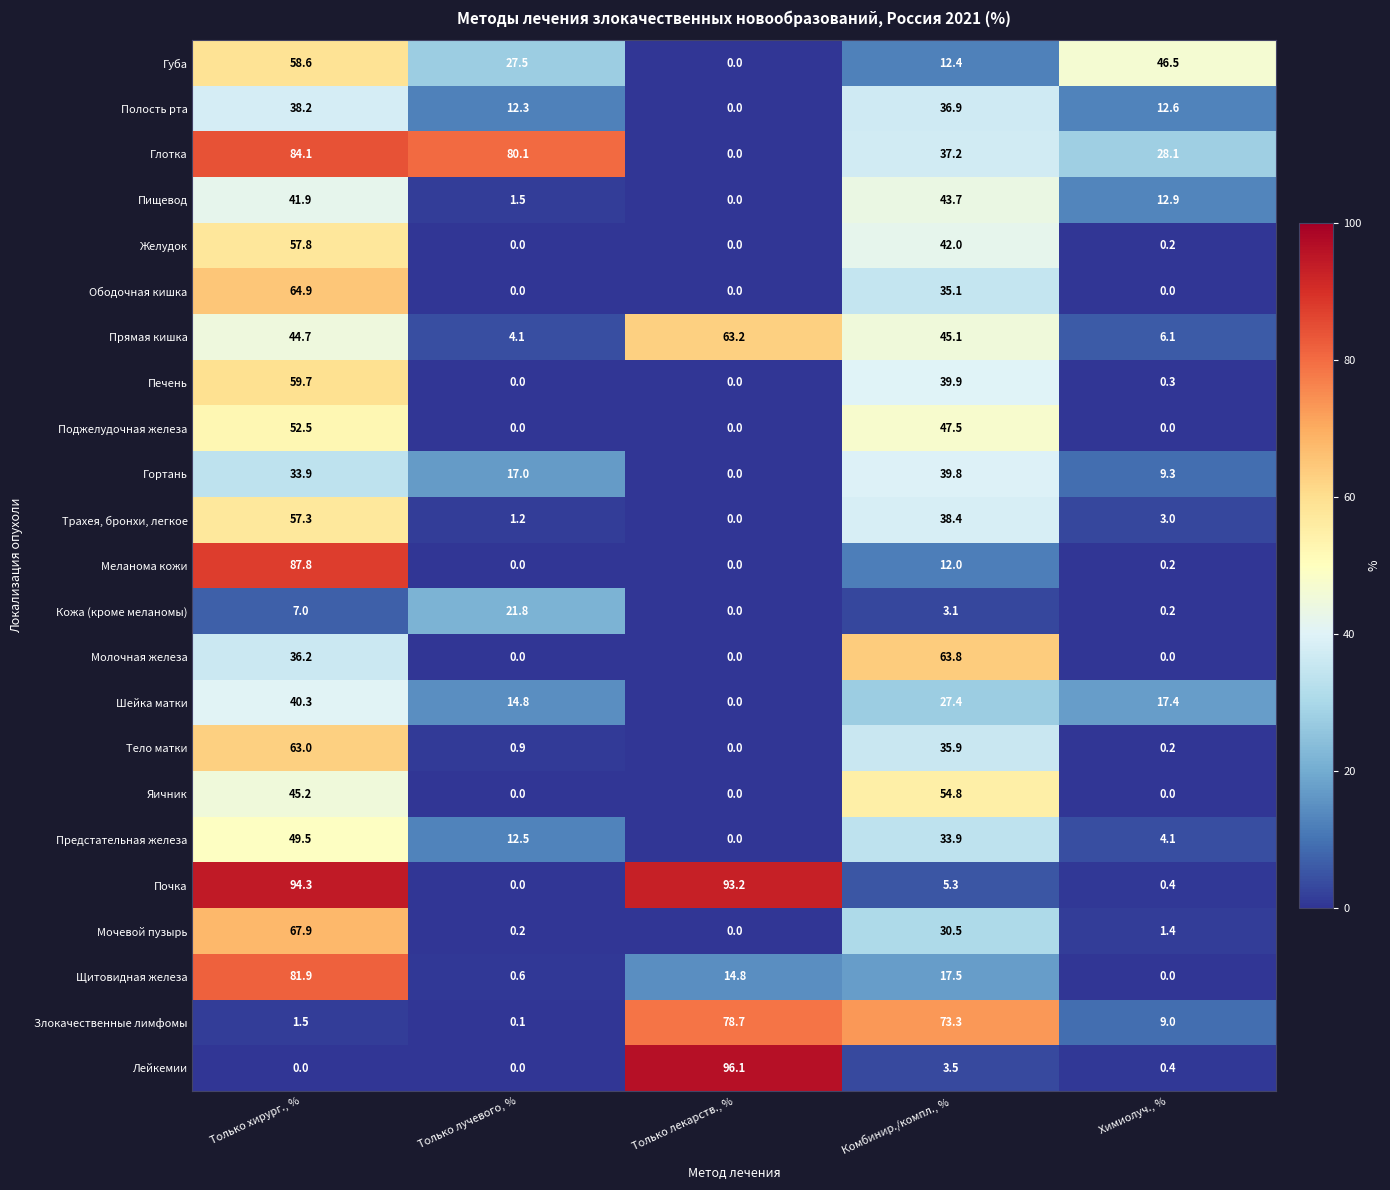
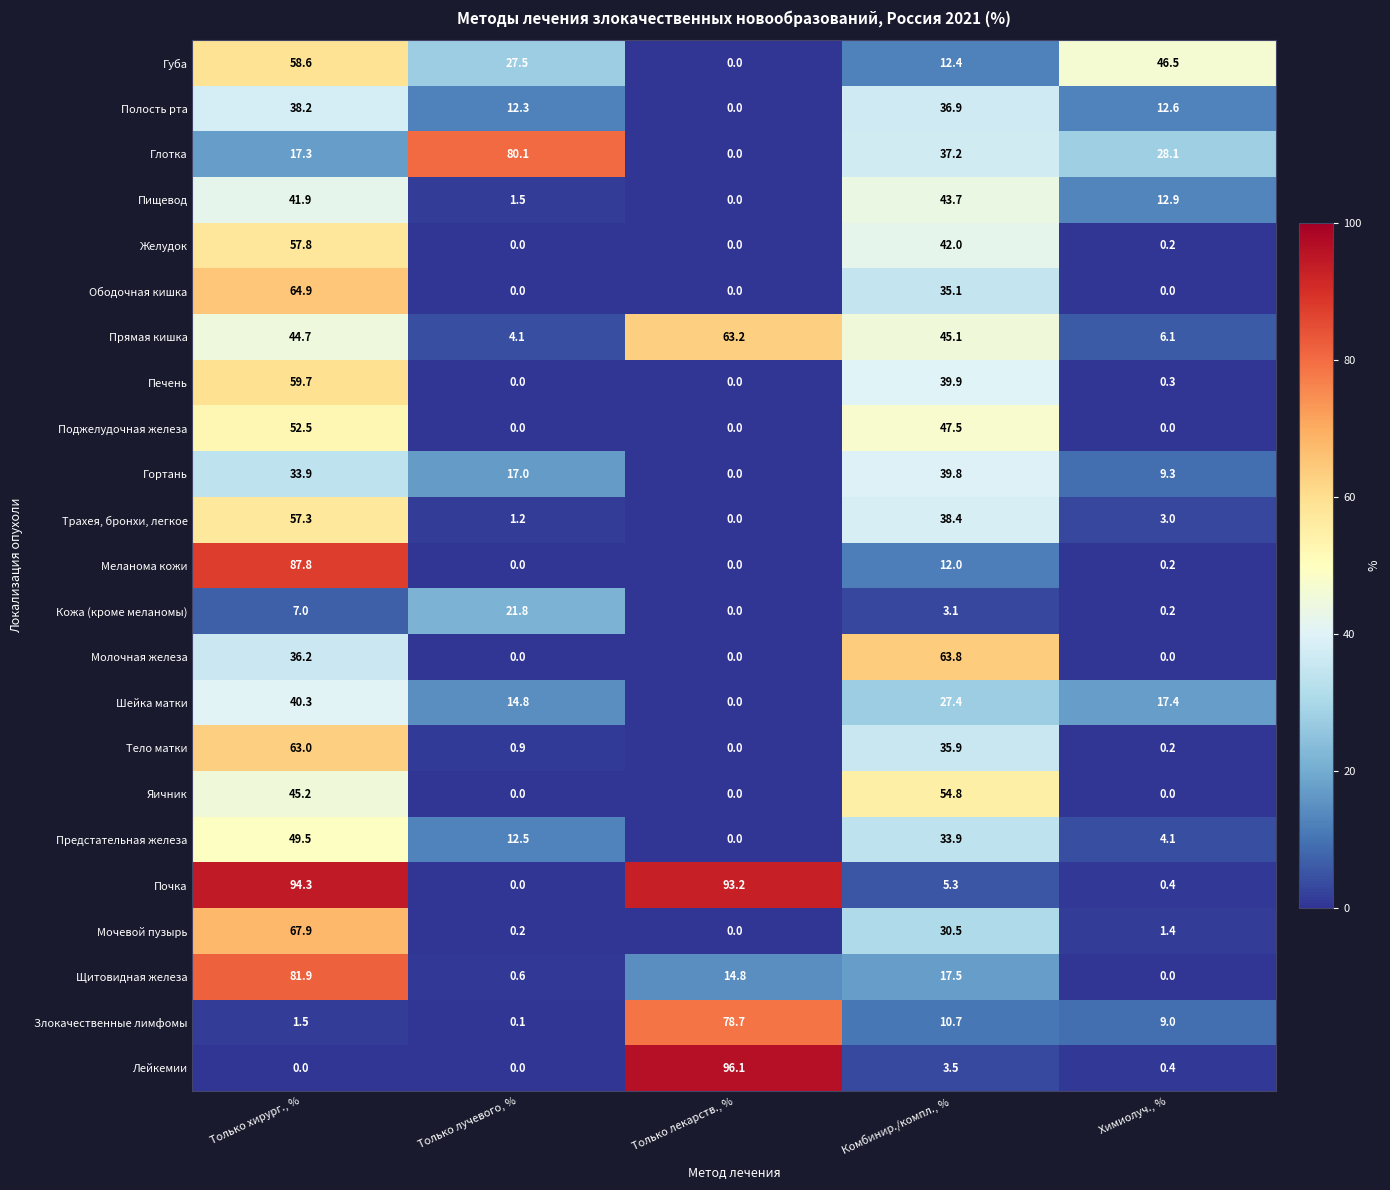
  {
    "Губа": {
      "Только хирург., %": 58.6,
      "Только лучевого, %": 27.5,
      "Только лекарств., %": 0.0,
      "Комбинир./компл., %": 12.4,
      "Химиолуч., %": 46.5
    },
    "Полость рта": {
      "Только хирург., %": 38.2,
      "Только лучевого, %": 12.3,
      "Только лекарств., %": 0.0,
      "Комбинир./компл., %": 36.9,
      "Химиолуч., %": 12.6
    },
    "Глотка": {
-     "Только хирург., %": 84.1,
+     "Только хирург., %": 17.3,
      "Только лучевого, %": 80.1,
      "Только лекарств., %": 0.0,
      "Комбинир./компл., %": 37.2,
      "Химиолуч., %": 28.1
    },
    "Пищевод": {
      "Только хирург., %": 41.9,
      "Только лучевого, %": 1.5,
      "Только лекарств., %": 0.0,
      "Комбинир./компл., %": 43.7,
      "Химиолуч., %": 12.9
    },
    "Желудок": {
      "Только хирург., %": 57.8,
      "Только лучевого, %": 0.0,
      "Только лекарств., %": 0.0,
      "Комбинир./компл., %": 42.0,
      "Химиолуч., %": 0.2
    },
    "Ободочная кишка": {
      "Только хирург., %": 64.9,
      "Только лучевого, %": 0.0,
      "Только лекарств., %": 0.0,
      "Комбинир./компл., %": 35.1,
      "Химиолуч., %": 0.0
    },
    "Прямая кишка": {
      "Только хирург., %": 44.7,
      "Только лучевого, %": 4.1,
      "Только лекарств., %": 63.2,
      "Комбинир./компл., %": 45.1,
      "Химиолуч., %": 6.1
    },
    "Печень": {
      "Только хирург., %": 59.7,
      "Только лучевого, %": 0.0,
      "Только лекарств., %": 0.0,
      "Комбинир./компл., %": 39.9,
      "Химиолуч., %": 0.3
    },
    "Поджелудочная железа": {
      "Только хирург., %": 52.5,
      "Только лучевого, %": 0.0,
      "Только лекарств., %": 0.0,
      "Комбинир./компл., %": 47.5,
      "Химиолуч., %": 0.0
    },
    "Гортань": {
      "Только хирург., %": 33.9,
      "Только лучевого, %": 17.0,
      "Только лекарств., %": 0.0,
      "Комбинир./компл., %": 39.8,
      "Химиолуч., %": 9.3
    },
    "Трахея, бронхи, легкое": {
      "Только хирург., %": 57.3,
      "Только лучевого, %": 1.2,
      "Только лекарств., %": 0.0,
      "Комбинир./компл., %": 38.4,
      "Химиолуч., %": 3.0
    },
    "Меланома кожи": {
      "Только хирург., %": 87.8,
      "Только лучевого, %": 0.0,
      "Только лекарств., %": 0.0,
      "Комбинир./компл., %": 12.0,
      "Химиолуч., %": 0.2
    },
    "Кожа (кроме меланомы)": {
      "Только хирург., %": 7.0,
      "Только лучевого, %": 21.8,
      "Только лекарств., %": 0.0,
      "Комбинир./компл., %": 3.1,
      "Химиолуч., %": 0.2
    },
    "Молочная железа": {
      "Только хирург., %": 36.2,
      "Только лучевого, %": 0.0,
      "Только лекарств., %": 0.0,
      "Комбинир./компл., %": 63.8,
      "Химиолуч., %": 0.0
    },
    "Шейка матки": {
      "Только хирург., %": 40.3,
      "Только лучевого, %": 14.8,
      "Только лекарств., %": 0.0,
      "Комбинир./компл., %": 27.4,
      "Химиолуч., %": 17.4
    },
    "Тело матки": {
      "Только хирург., %": 63.0,
      "Только лучевого, %": 0.9,
      "Только лекарств., %": 0.0,
      "Комбинир./компл., %": 35.9,
      "Химиолуч., %": 0.2
    },
    "Яичник": {
      "Только хирург., %": 45.2,
      "Только лучевого, %": 0.0,
      "Только лекарств., %": 0.0,
      "Комбинир./компл., %": 54.8,
      "Химиолуч., %": 0.0
    },
    "Предстательная железа": {
      "Только хирург., %": 49.5,
      "Только лучевого, %": 12.5,
      "Только лекарств., %": 0.0,
      "Комбинир./компл., %": 33.9,
      "Химиолуч., %": 4.1
    },
    "Почка": {
      "Только хирург., %": 94.3,
      "Только лучевого, %": 0.0,
      "Только лекарств., %": 93.2,
      "Комбинир./компл., %": 5.3,
      "Химиолуч., %": 0.4
    },
    "Мочевой пузырь": {
      "Только хирург., %": 67.9,
      "Только лучевого, %": 0.2,
      "Только лекарств., %": 0.0,
      "Комбинир./компл., %": 30.5,
      "Химиолуч., %": 1.4
    },
    "Щитовидная железа": {
      "Только хирург., %": 81.9,
      "Только лучевого, %": 0.6,
      "Только лекарств., %": 14.8,
      "Комбинир./компл., %": 17.5,
      "Химиолуч., %": 0.0
    },
    "Злокачественные лимфомы": {
      "Только хирург., %": 1.5,
      "Только лучевого, %": 0.1,
      "Только лекарств., %": 78.7,
-     "Комбинир./компл., %": 73.3,
+     "Комбинир./компл., %": 10.7,
      "Химиолуч., %": 9.0
    },
    "Лейкемии": {
      "Только хирург., %": 0.0,
      "Только лучевого, %": 0.0,
      "Только лекарств., %": 96.1,
      "Комбинир./компл., %": 3.5,
      "Химиолуч., %": 0.4
    }
  }
